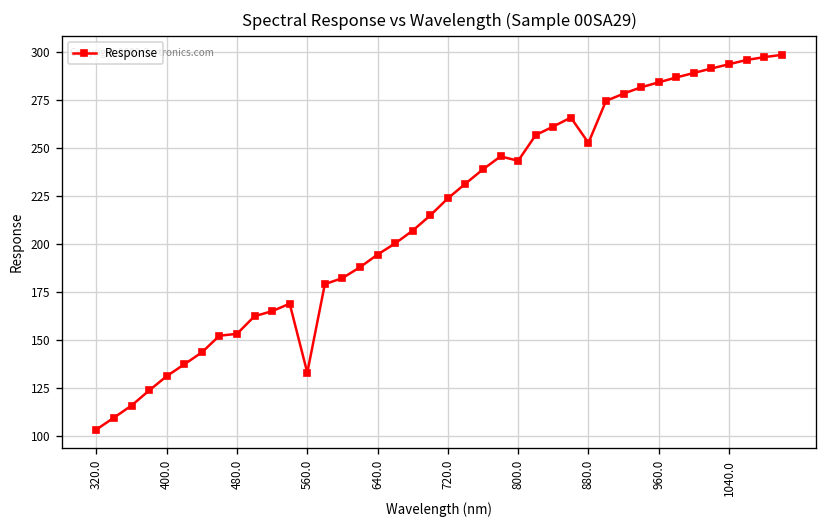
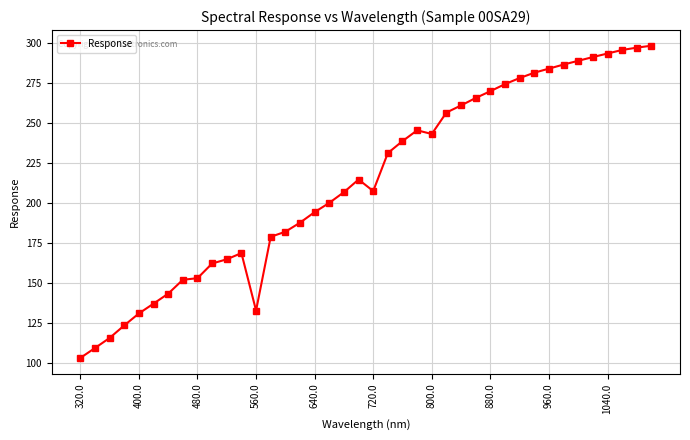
  {
    "320.0": 103,
    "400.0": 131,
    "480.0": 153,
    "560.0": 133,
    "640.0": 195,
-   "720.0": 224,
+   "720.0": 208,
    "800.0": 243,
-   "880.0": 253,
+   "880.0": 270,
    "960.0": 284,
    "1040.0": 294
  }
